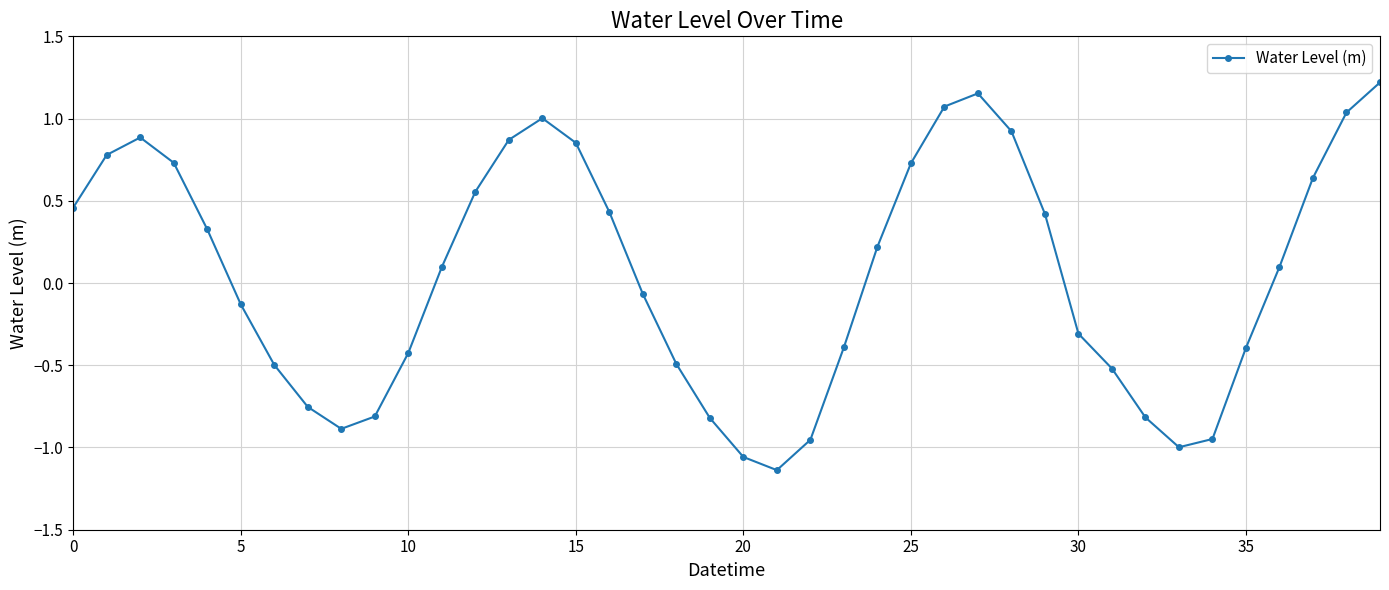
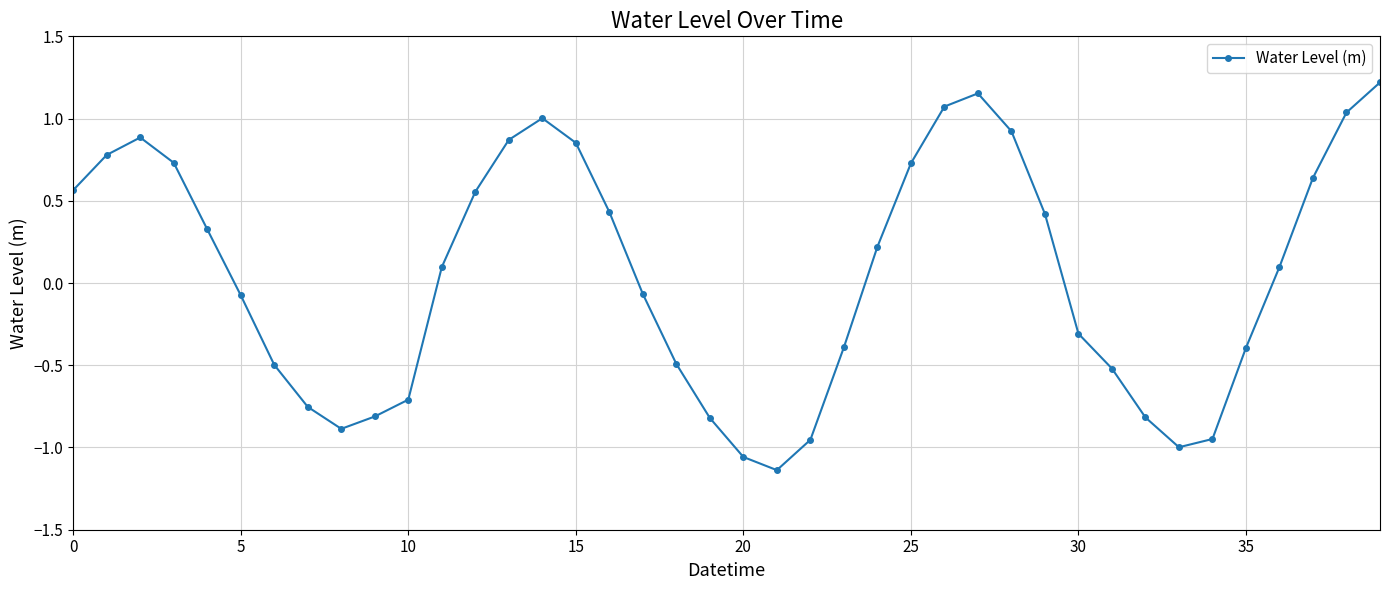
  {
-   "0": 0.46,
-   "5": -0.13,
-   "10": -0.43,
+   "0": 0.56,
+   "5": -0.07,
+   "10": -0.71,
    "15": 0.85,
    "20": -1.06,
    "25": 0.73,
    "30": -0.31,
    "35": -0.39
  }
